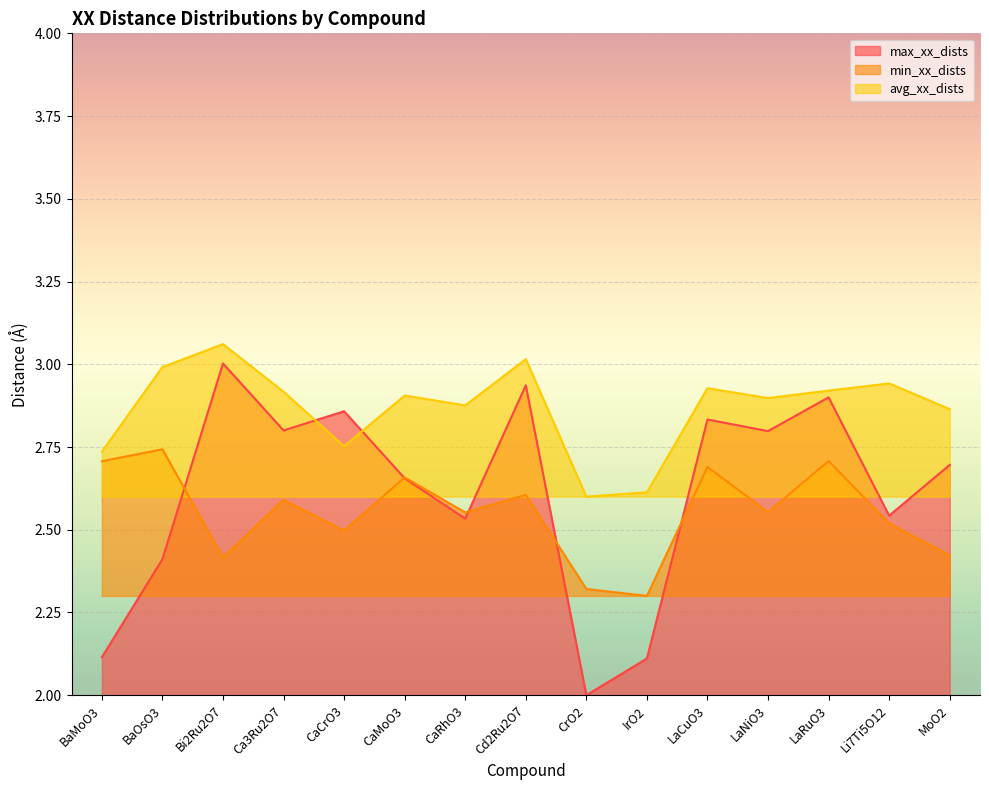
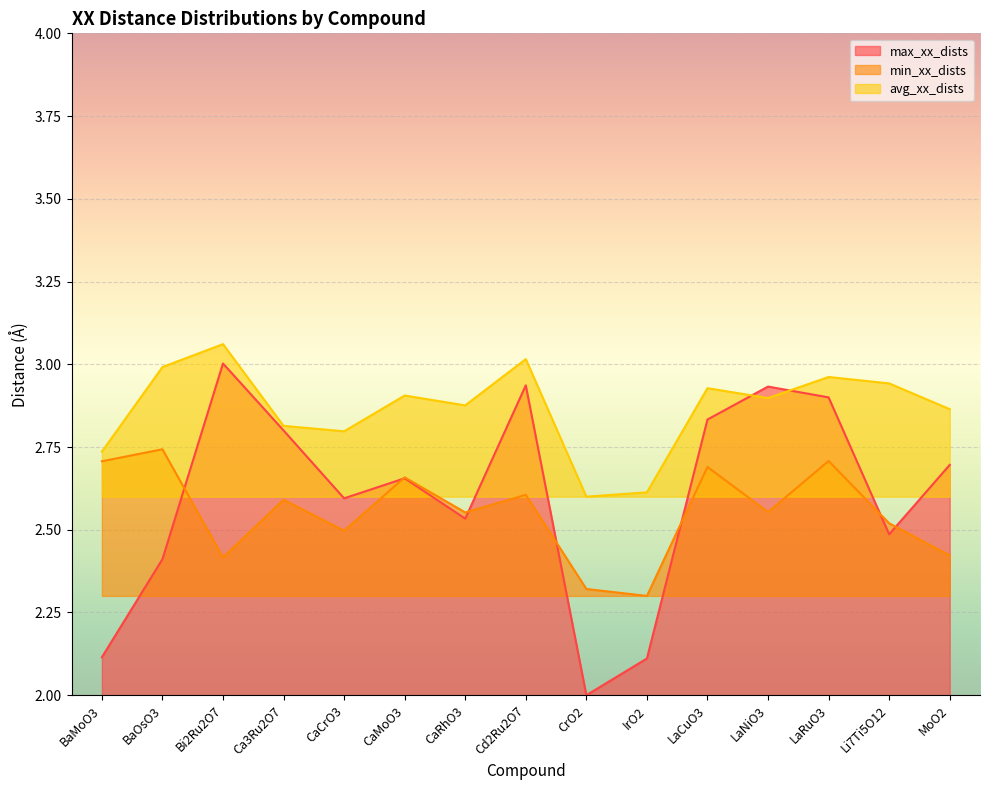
  {
    "max_xx_dists": {
      "BaMoO3": 2.11,
      "BaOsO3": 2.41,
      "Bi2Ru2O7": 3.00,
      "Ca3Ru2O7": 2.80,
-     "CaCrO3": 2.86,
+     "CaCrO3": 2.59,
      "CaRhO3": 2.53,
      "Cd2Ru2O7": 2.94,
      "CrO2": 2.00,
      "IrO2": 2.11,
      "LaCuO3": 2.83,
-     "LaNiO3": 2.80,
+     "LaNiO3": 2.93,
      "LaRuO3": 2.90,
-     "Li7Ti5O12": 2.54,
+     "Li7Ti5O12": 2.49,
      "MoO2": 2.70
    },
    "min_xx_dists": {
      "BaMoO3": 2.71,
      "BaOsO3": 2.74,
      "Bi2Ru2O7": 2.42,
      "Ca3Ru2O7": 2.59,
      "CaCrO3": 2.50,
      "CaRhO3": 2.55,
      "Cd2Ru2O7": 2.61,
      "CrO2": 2.32,
      "IrO2": 2.30,
      "LaCuO3": 2.69,
      "LaNiO3": 2.55,
      "LaRuO3": 2.71,
      "Li7Ti5O12": 2.52,
      "MoO2": 2.42
    },
    "avg_xx_dists": {
      "BaMoO3": 2.74,
      "BaOsO3": 2.99,
      "Bi2Ru2O7": 3.06,
-     "Ca3Ru2O7": 2.92,
-     "CaCrO3": 2.75,
+     "Ca3Ru2O7": 2.81,
+     "CaCrO3": 2.80,
      "CaMoO3": 2.91,
      "CaRhO3": 2.88,
      "Cd2Ru2O7": 3.02,
      "CrO2": 2.60,
      "IrO2": 2.61,
      "LaCuO3": 2.93,
      "LaNiO3": 2.90,
-     "LaRuO3": 2.92,
+     "LaRuO3": 2.96,
      "Li7Ti5O12": 2.94,
      "MoO2": 2.86
    }
  }
